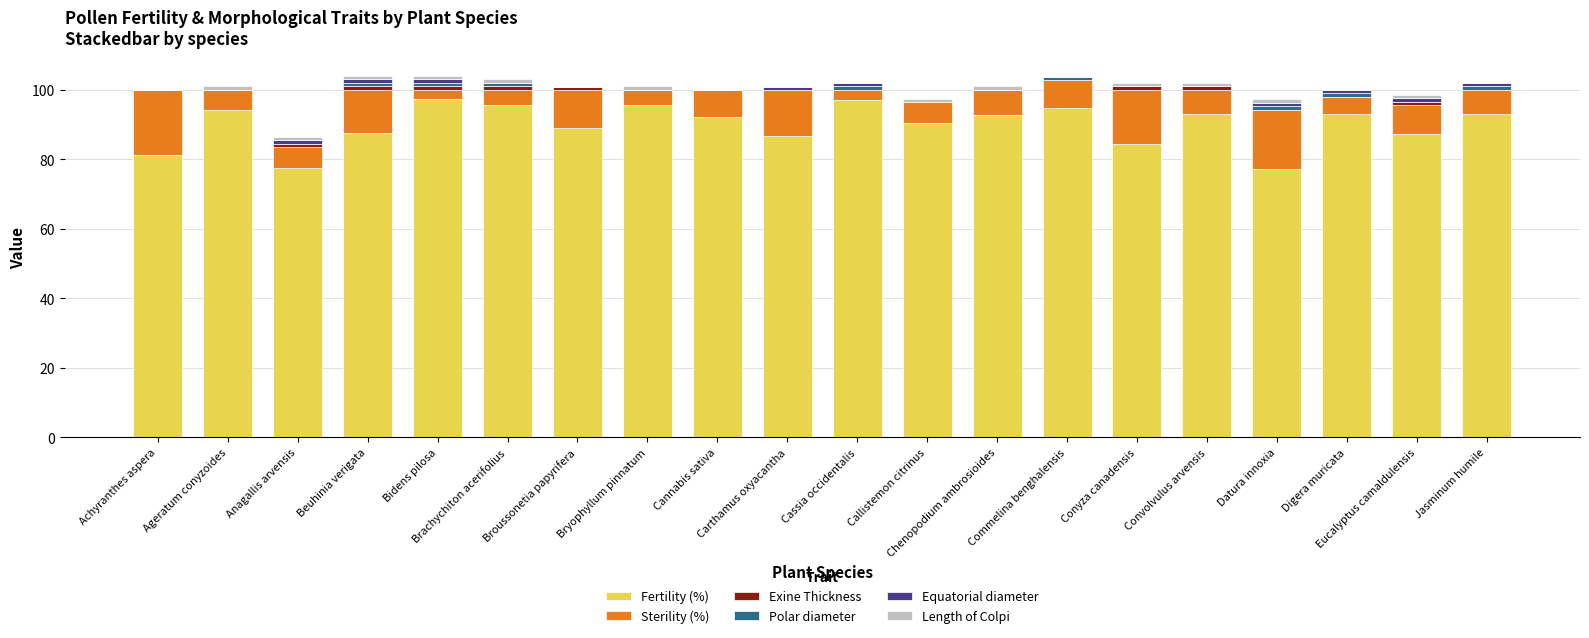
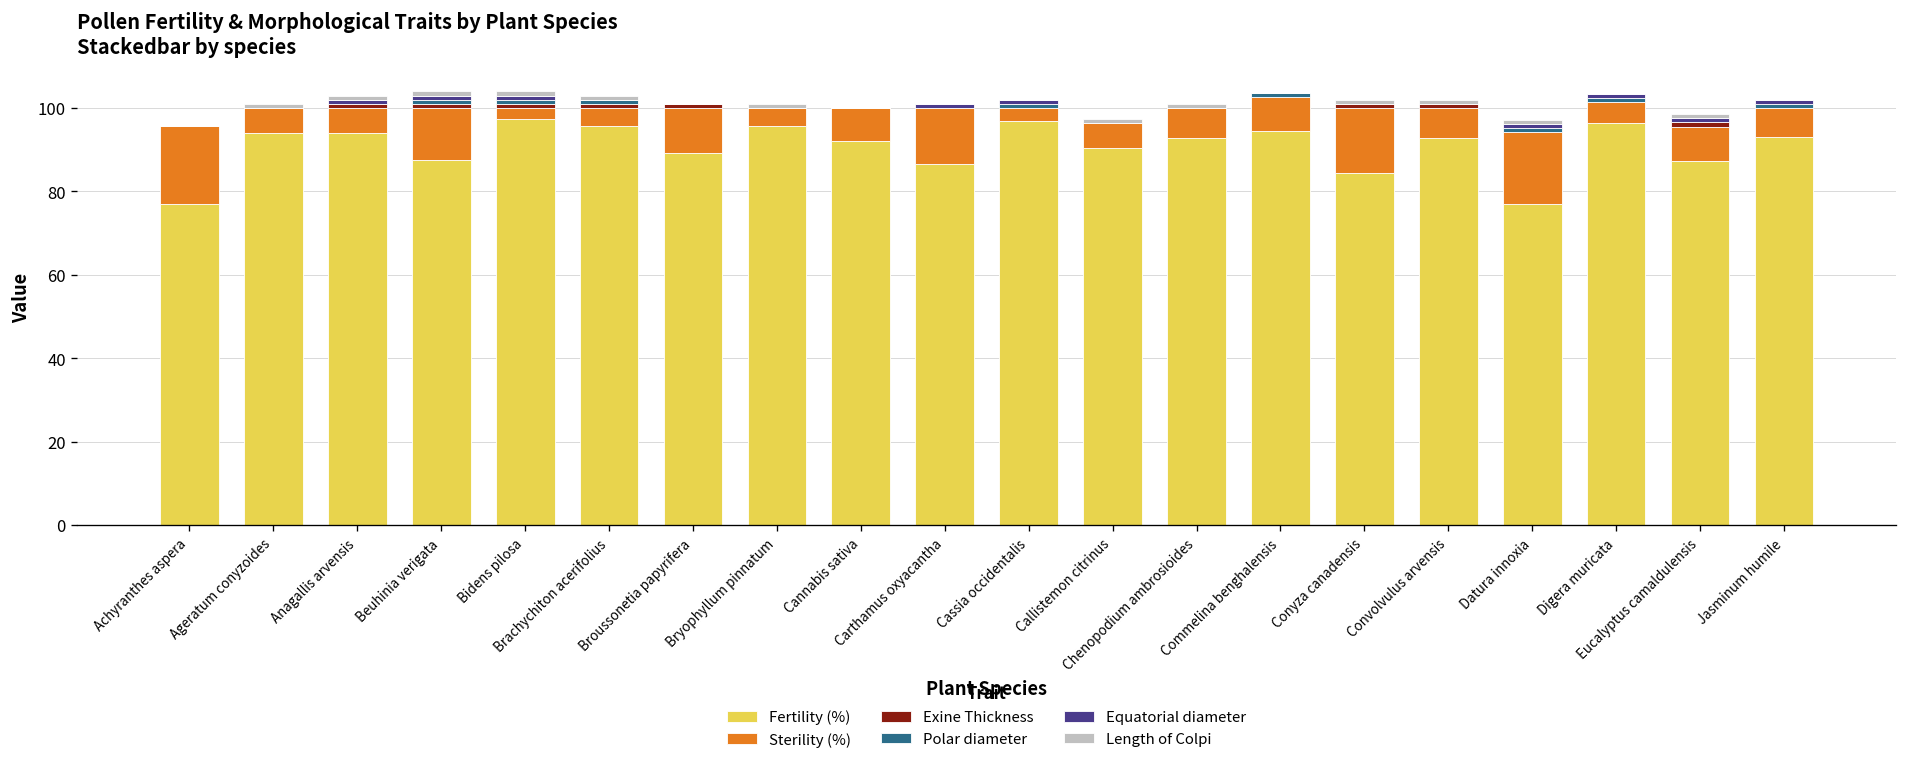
  {
    "Fertility (%)": {
-     "Achyranthes aspera": 81,
+     "Achyranthes aspera": 77,
      "Ageratum conyzoides": 94,
-     "Anagallis arvensis": 78,
+     "Anagallis arvensis": 94,
      "Beuhinia verigata": 88,
      "Bidens pilosa": 97,
      "Brachychiton acerifolius": 96,
      "Broussonetia papyrifera": 89,
      "Bryophyllum pinnatum": 96,
      "Cannabis sativa": 92,
      "Carthamus oxyacantha": 87,
      "Cassia occidentalis": 97,
      "Callistemon citrinus": 91,
      "Chenopodium ambrosioides": 93,
      "Commelina benghalensis": 95,
      "Conyza canadensis": 85,
      "Convolvulus arvensis": 93,
      "Datura innoxia": 77,
-     "Digera muricata": 93,
+     "Digera muricata": 96,
      "Eucalyptus camaldulensis": 87,
      "Jasminum humile": 93
    },
    "Sterility (%)": {
      "Achyranthes aspera": 19,
      "Ageratum conyzoides": 6,
      "Anagallis arvensis": 6,
      "Beuhinia verigata": 13,
      "Bidens pilosa": 3,
      "Brachychiton acerifolius": 4,
      "Broussonetia papyrifera": 11,
      "Bryophyllum pinnatum": 4,
      "Cannabis sativa": 8,
      "Carthamus oxyacantha": 13,
      "Cassia occidentalis": 3,
      "Callistemon citrinus": 6,
      "Chenopodium ambrosioides": 7,
      "Commelina benghalensis": 8,
      "Conyza canadensis": 16,
      "Convolvulus arvensis": 7,
      "Datura innoxia": 17,
      "Digera muricata": 5,
      "Eucalyptus camaldulensis": 8,
      "Jasminum humile": 7
    },
    "Exine Thickness": {
      "Achyranthes aspera": 0,
      "Ageratum conyzoides": 0,
      "Anagallis arvensis": 1,
      "Beuhinia verigata": 1,
      "Bidens pilosa": 1,
      "Brachychiton acerifolius": 1,
      "Broussonetia papyrifera": 1,
      "Bryophyllum pinnatum": 0,
      "Cannabis sativa": 0,
      "Carthamus oxyacantha": 0,
      "Cassia occidentalis": 0,
      "Callistemon citrinus": 0,
      "Chenopodium ambrosioides": 0,
      "Commelina benghalensis": 0,
      "Conyza canadensis": 1,
      "Convolvulus arvensis": 1,
      "Datura innoxia": 0,
      "Digera muricata": 0,
      "Eucalyptus camaldulensis": 1,
      "Jasminum humile": 0
    },
    "Length of Colpi": {
      "Achyranthes aspera": 0,
      "Ageratum conyzoides": 1,
      "Anagallis arvensis": 1,
      "Beuhinia verigata": 1,
      "Bidens pilosa": 1,
      "Brachychiton acerifolius": 1,
      "Broussonetia papyrifera": 0,
      "Bryophyllum pinnatum": 1,
      "Cannabis sativa": 0,
      "Carthamus oxyacantha": 0,
      "Cassia occidentalis": 0,
      "Callistemon citrinus": 1,
      "Chenopodium ambrosioides": 1,
      "Commelina benghalensis": 0,
      "Conyza canadensis": 1,
      "Convolvulus arvensis": 1,
      "Datura innoxia": 1,
      "Digera muricata": 0,
      "Eucalyptus camaldulensis": 1,
      "Jasminum humile": 0
    }
  }
